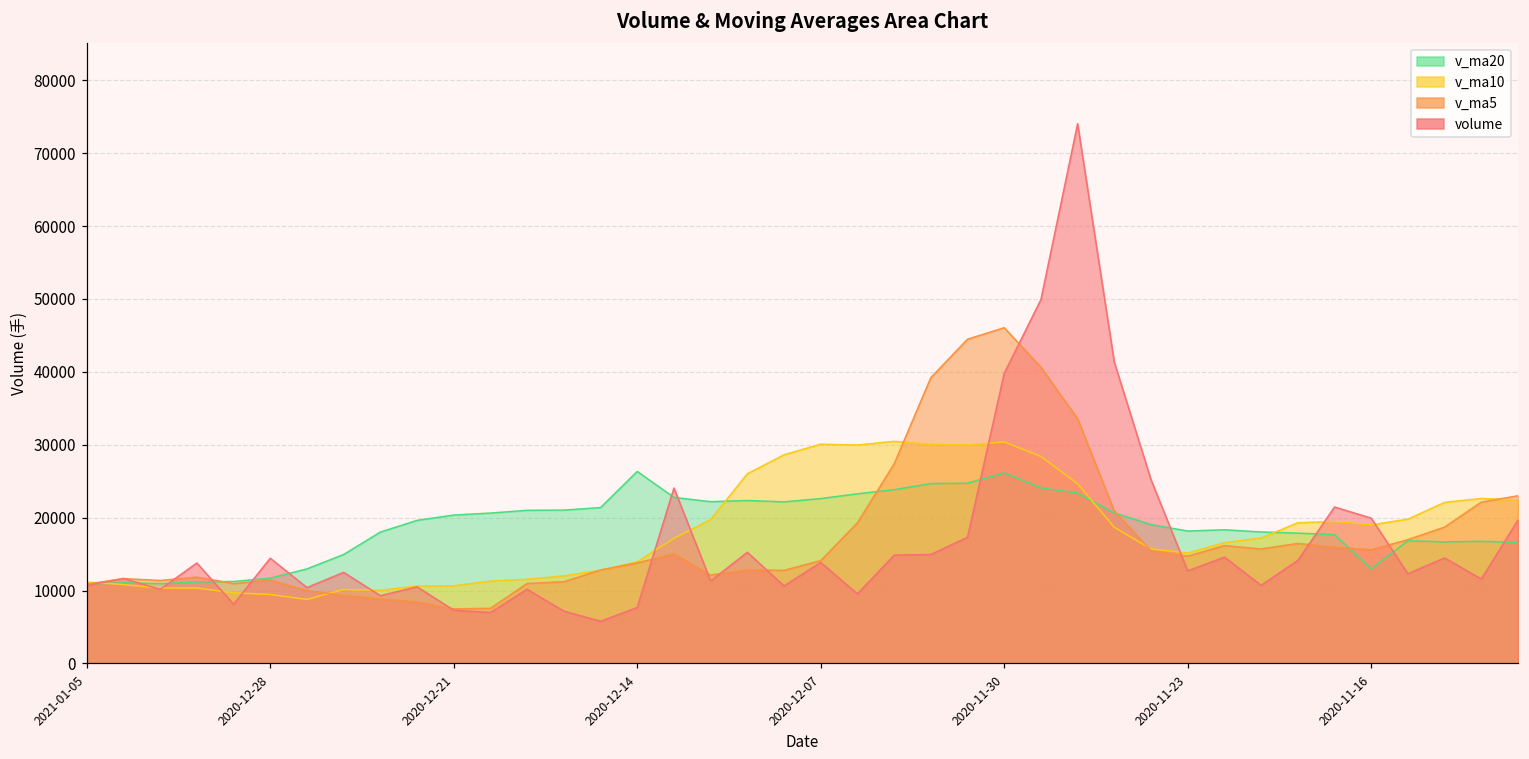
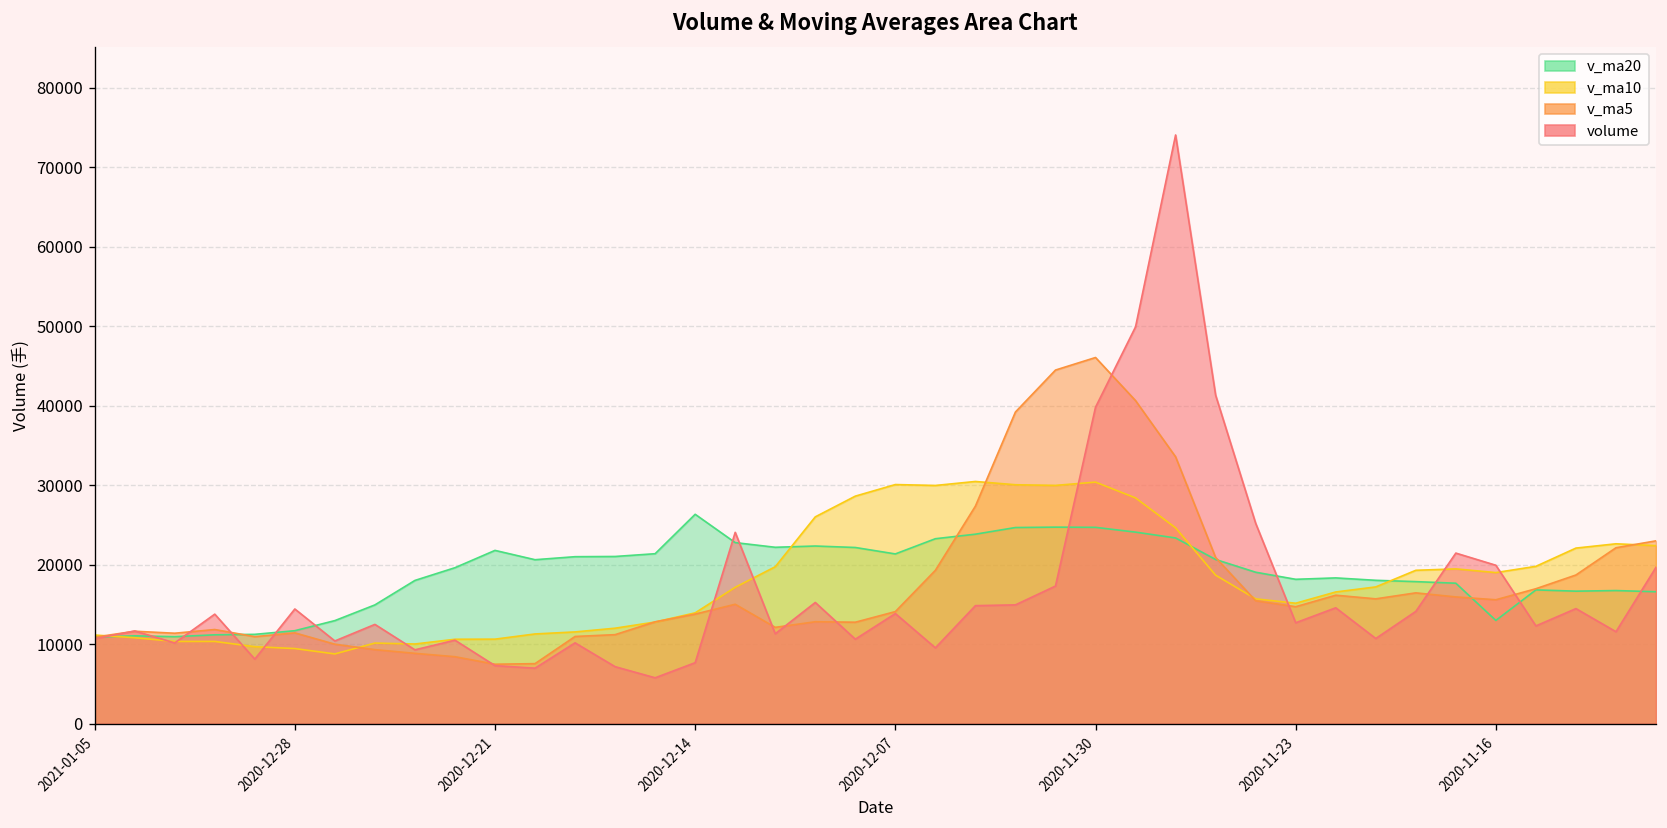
  {
    "v_ma20": {
-     "2020-12-21": 20000,
+     "2020-12-21": 22000,
      "2020-12-14": 26000,
-     "2020-12-07": 23000,
-     "2020-11-30": 26000,
+     "2020-12-07": 21000,
+     "2020-11-30": 25000,
      "2020-11-23": 18000,
      "2020-11-16": 13000
    }
  }
